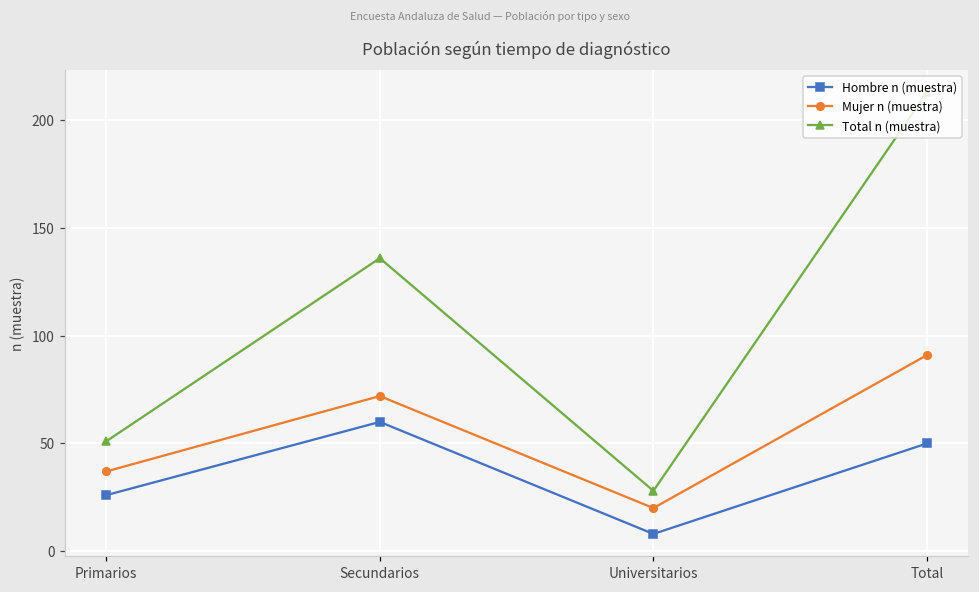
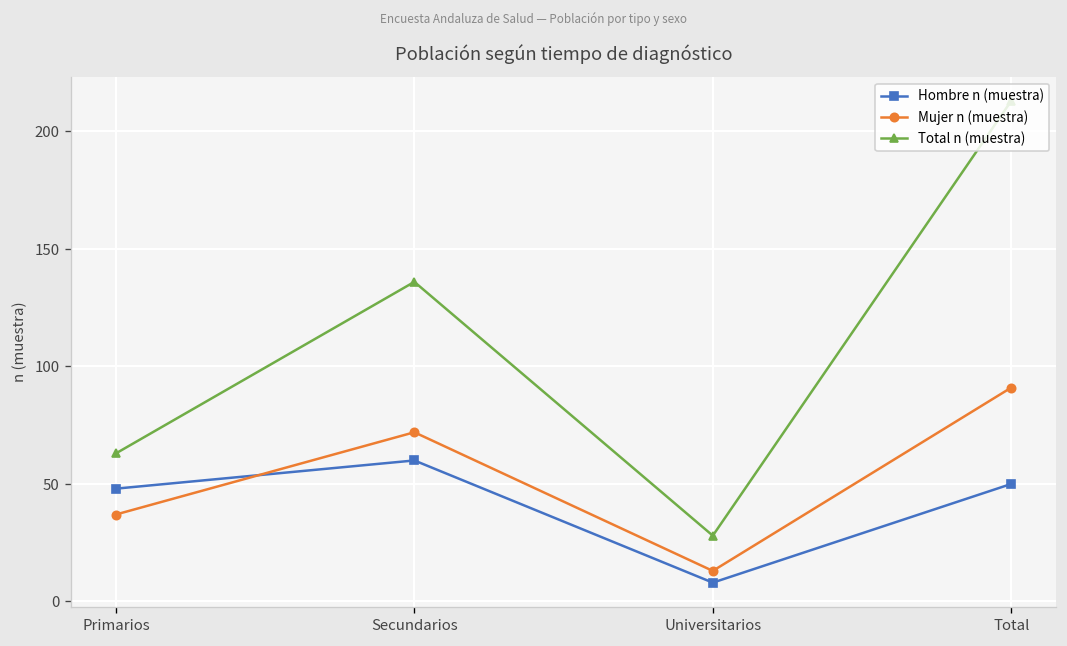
  {
    "Hombre n (muestra)": {
-     "Primarios": 26,
+     "Primarios": 48,
      "Secundarios": 60,
      "Universitarios": 8,
      "Total": 50
    },
    "Mujer n (muestra)": {
      "Primarios": 37,
      "Secundarios": 72,
-     "Universitarios": 20,
+     "Universitarios": 13,
      "Total": 91
    },
    "Total n (muestra)": {
-     "Primarios": 51,
+     "Primarios": 63,
      "Secundarios": 136,
      "Universitarios": 28
    }
  }
